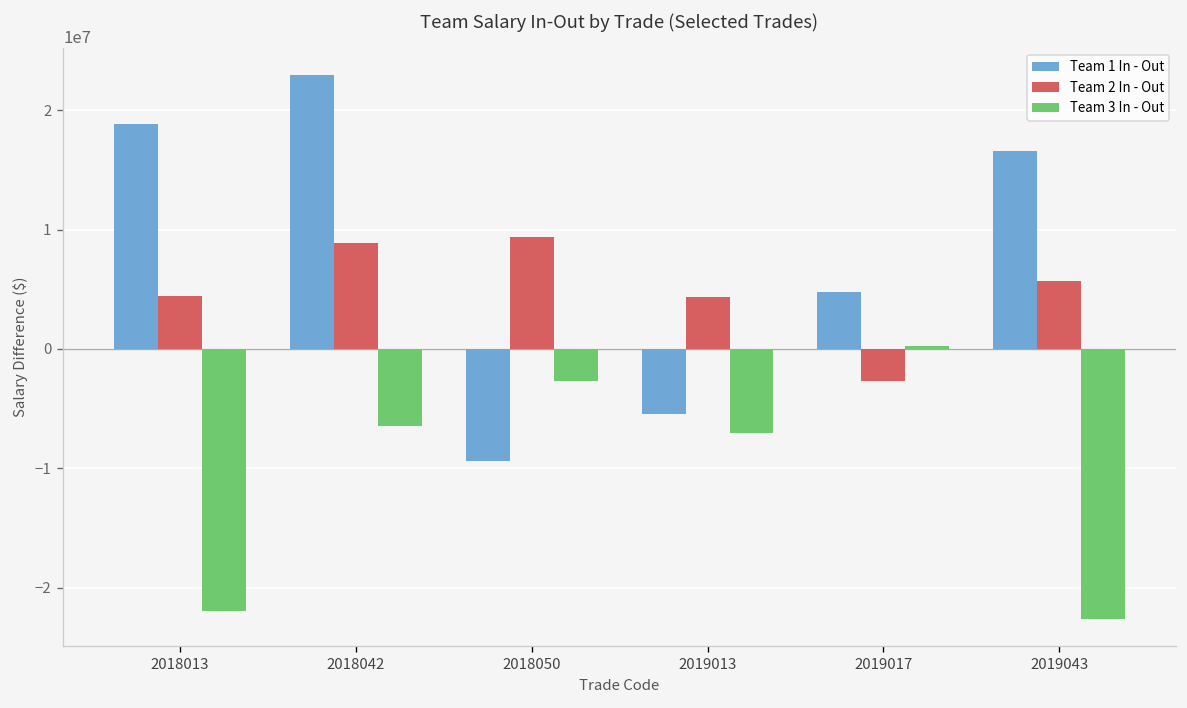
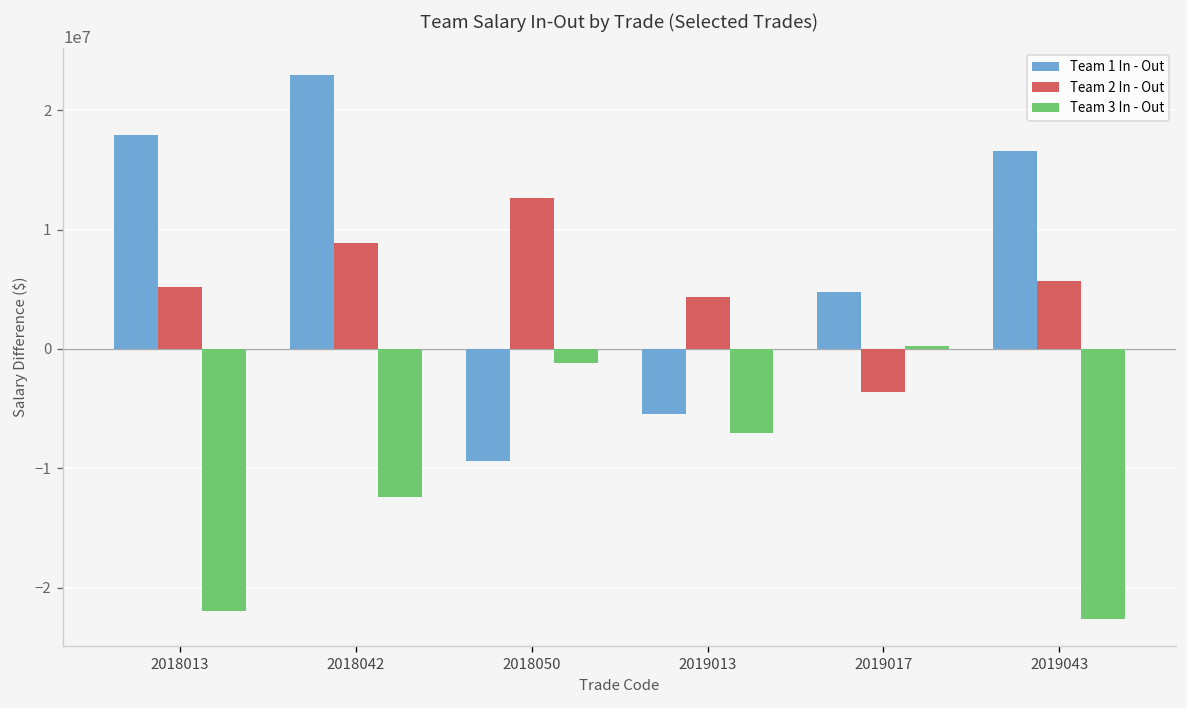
  {
    "Team 1 In - Out": {
-     "2018013": 19000000,
+     "2018013": 18000000,
      "2018042": 23000000,
      "2018050": -9000000,
      "2019013": -5000000,
      "2019017": 5000000,
      "2019043": 17000000
    },
    "Team 2 In - Out": {
-     "2018013": 4000000,
+     "2018013": 5000000,
      "2018042": 9000000,
-     "2018050": 9000000,
+     "2018050": 13000000,
      "2019013": 4000000,
-     "2019017": -3000000,
+     "2019017": -4000000,
      "2019043": 6000000
    },
    "Team 3 In - Out": {
      "2018013": -22000000,
-     "2018042": -6000000,
-     "2018050": -3000000,
+     "2018042": -12000000,
+     "2018050": -1000000,
      "2019013": -7000000,
      "2019017": 0,
      "2019043": -23000000
    }
  }
